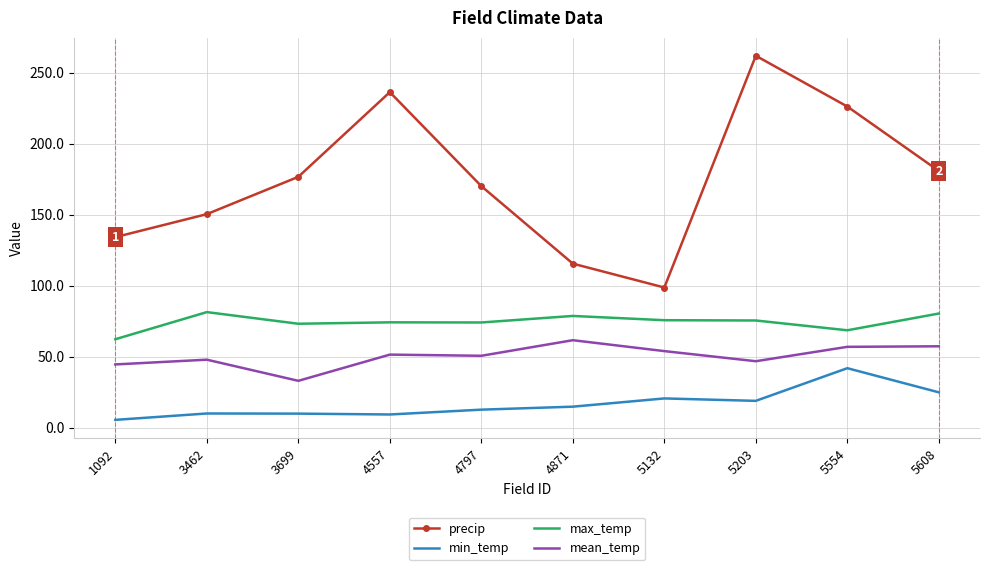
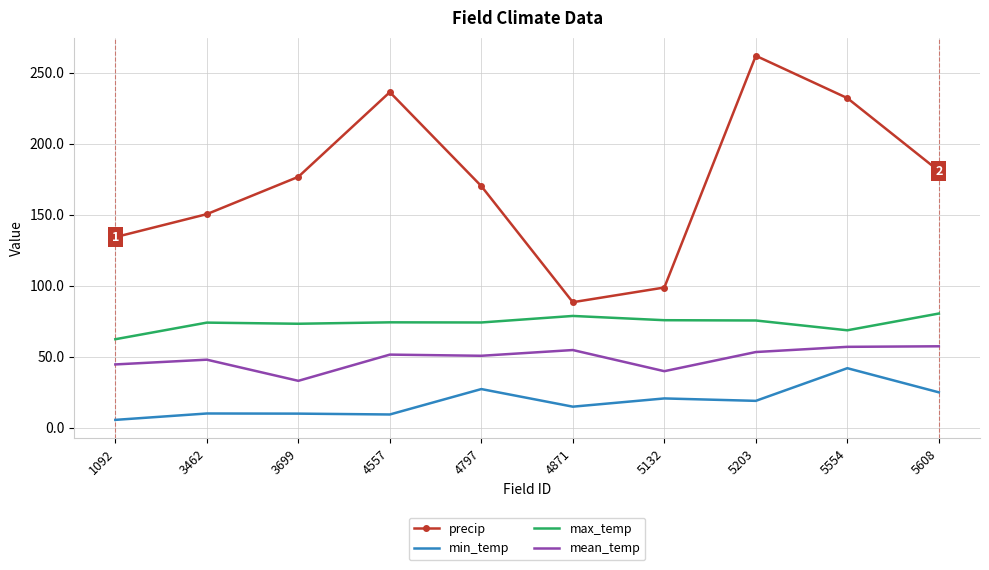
  {
    "precip": {
      "3462": 150,
      "3699": 177,
      "4557": 236,
      "4797": 170,
-     "4871": 115,
+     "4871": 88,
      "5132": 99,
      "5203": 262,
-     "5554": 226
+     "5554": 232
    },
    "min_temp": {
      "1092": 5,
      "3462": 10,
      "3699": 10,
      "4557": 9,
-     "4797": 13,
+     "4797": 27,
      "4871": 15,
      "5132": 21,
      "5203": 19,
      "5554": 42,
      "5608": 25
    },
    "max_temp": {
      "1092": 62,
-     "3462": 81,
+     "3462": 74,
      "3699": 73,
      "4557": 74,
      "4797": 74,
      "4871": 79,
      "5132": 76,
      "5203": 75,
      "5554": 69,
      "5608": 80
    },
    "mean_temp": {
      "1092": 44,
      "3462": 48,
      "3699": 33,
      "4557": 51,
      "4797": 51,
-     "4871": 62,
-     "5132": 54,
-     "5203": 47,
+     "4871": 55,
+     "5132": 40,
+     "5203": 53,
      "5554": 57,
      "5608": 57
    }
  }
